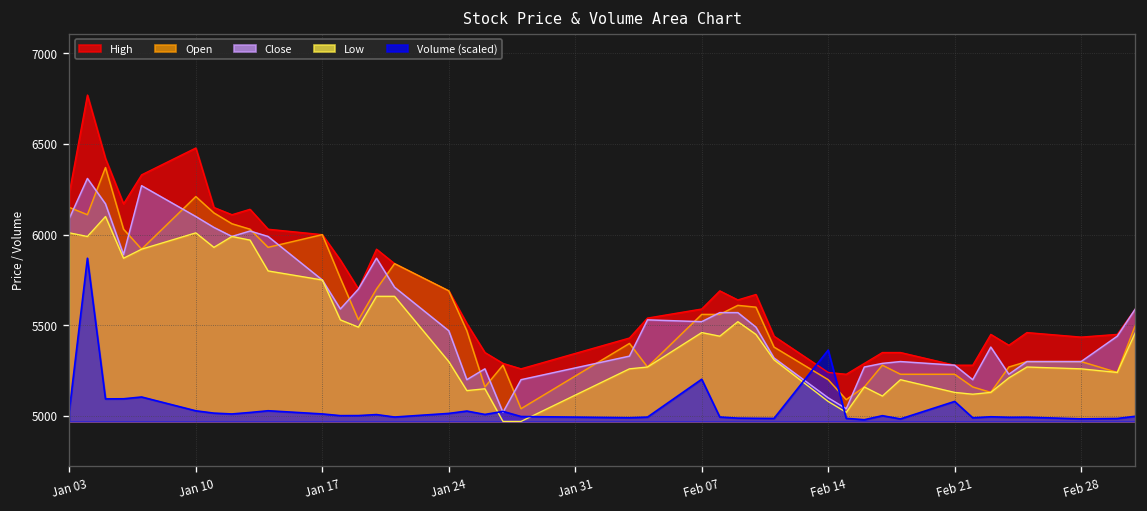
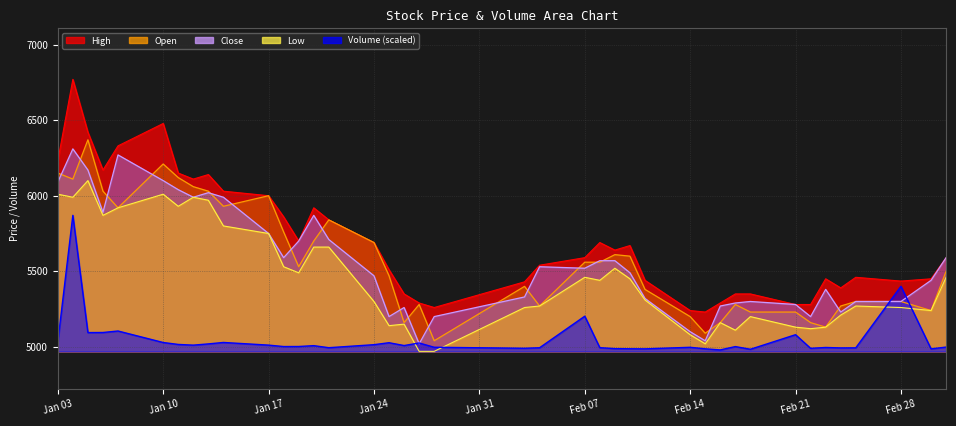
  {
    "High": {
      "Jan 03": 6230,
      "Jan 10": 6480,
      "Feb 07": 5590,
      "Feb 14": 5240,
      "Feb 28": 5440
    },
    "Volume (scaled)": {
      "Jan 03": 5030,
      "Jan 10": 5030,
      "Jan 17": 5010,
      "Jan 24": 5010,
      "Feb 07": 5200,
-     "Feb 14": 5360,
+     "Feb 14": 5000,
      "Feb 21": 5080,
-     "Feb 28": 4980
+     "Feb 28": 5400
    }
  }
